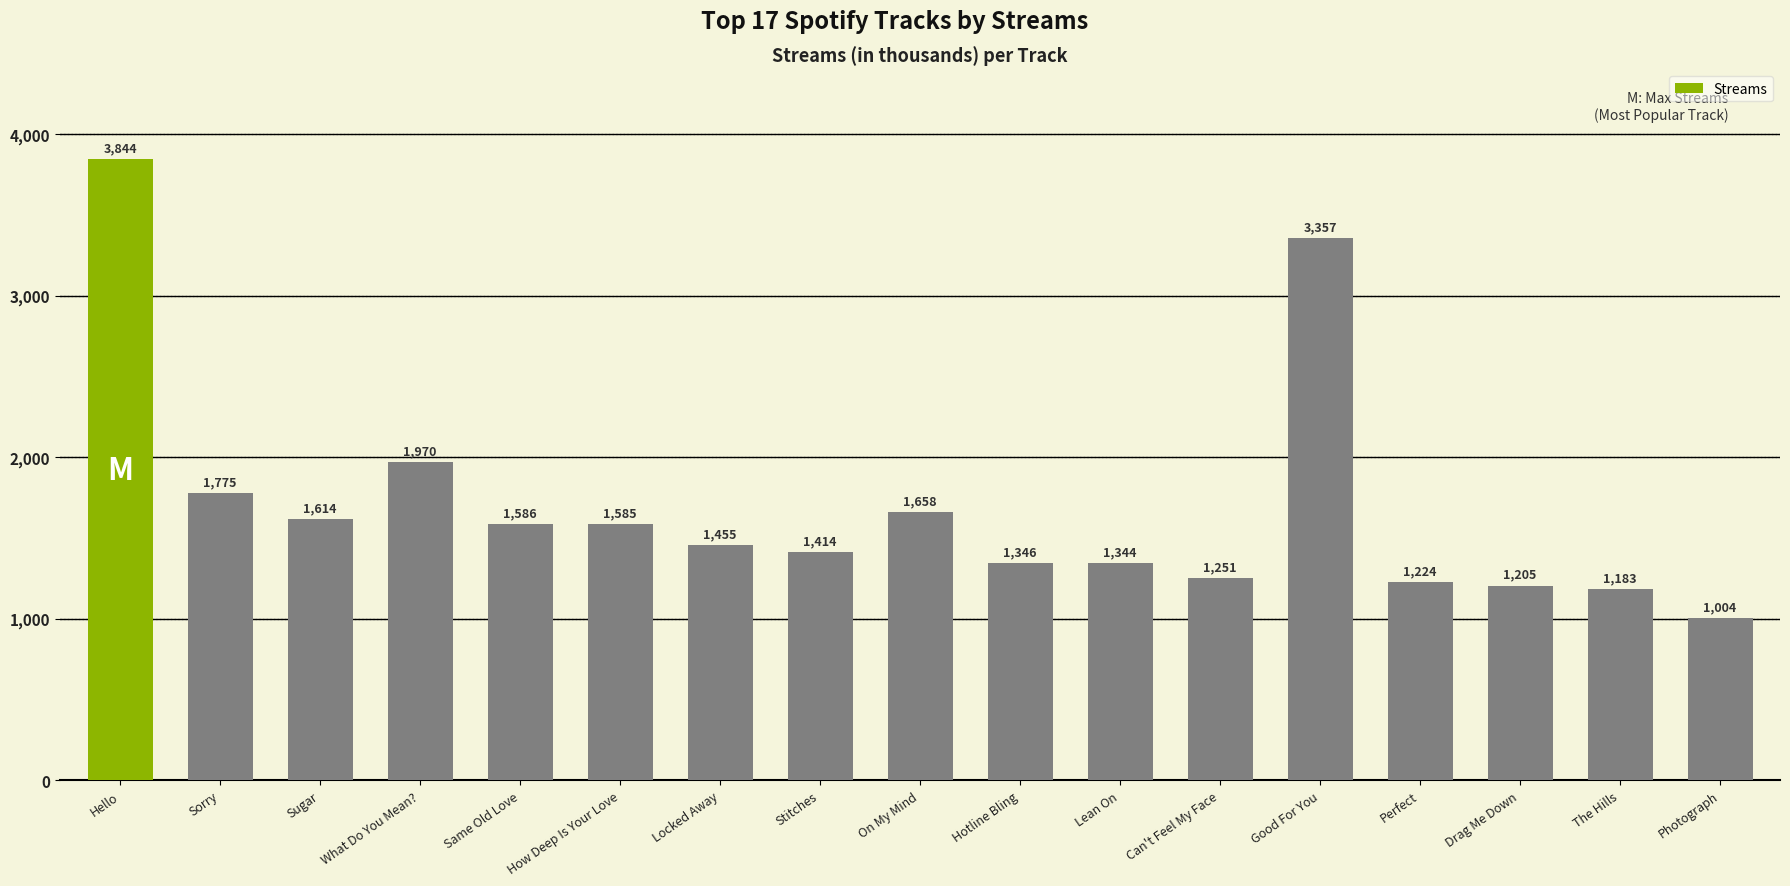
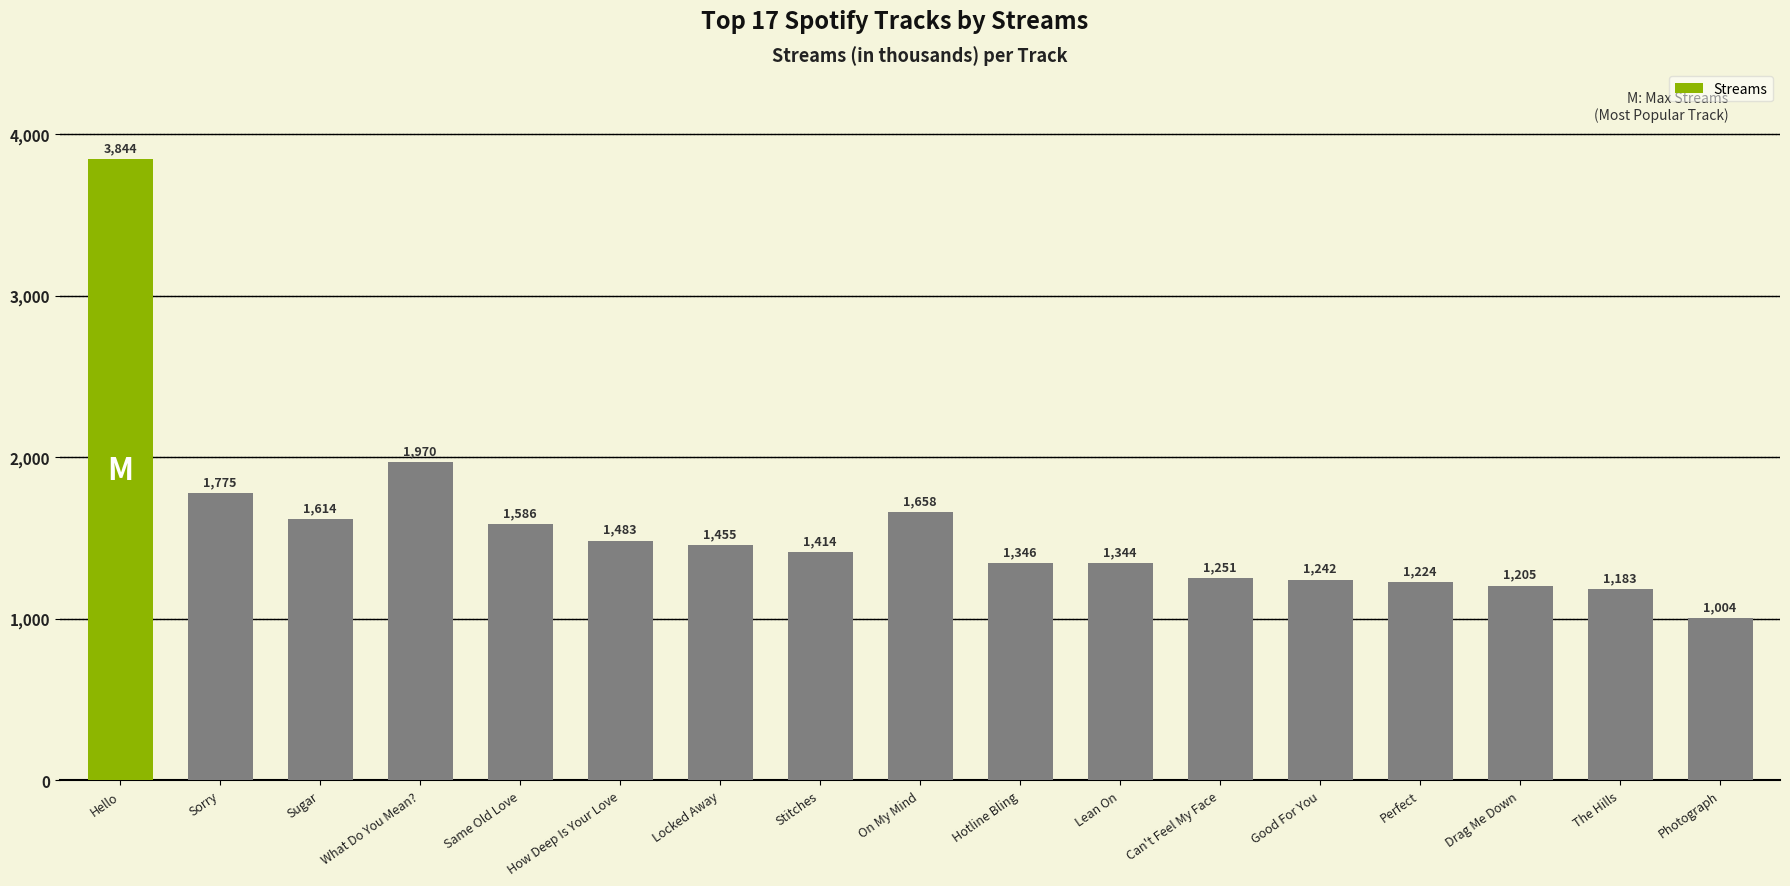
  {
    "Hello": "3,844",
    "Sorry": "1,775",
    "Sugar": "1,614",
    "What Do You Mean?": "1,970",
    "Same Old Love": "1,586",
-   "How Deep Is Your Love": "1,585",
+   "How Deep Is Your Love": "1,483",
    "Locked Away": "1,455",
    "Stitches": "1,414",
    "On My Mind": "1,658",
    "Hotline Bling": "1,346",
    "Lean On": "1,344",
    "Can't Feel My Face": "1,251",
-   "Good For You": "3,357",
+   "Good For You": "1,242",
    "Perfect": "1,224",
    "Drag Me Down": "1,205",
    "The Hills": "1,183",
    "Photograph": "1,004"
  }
